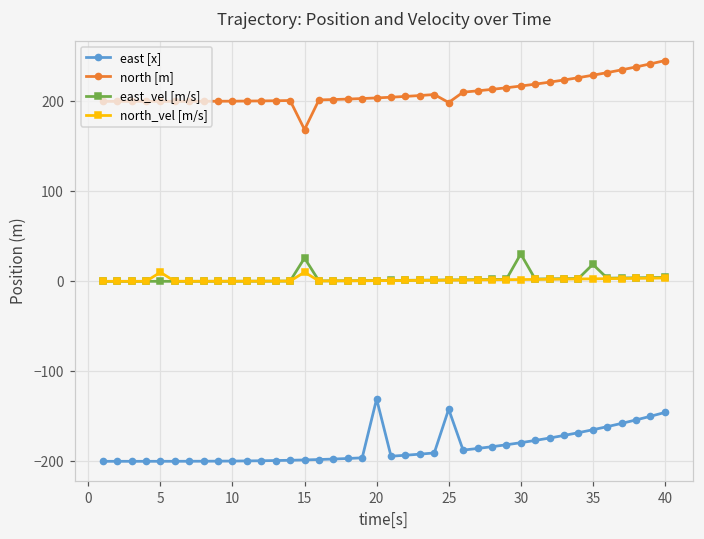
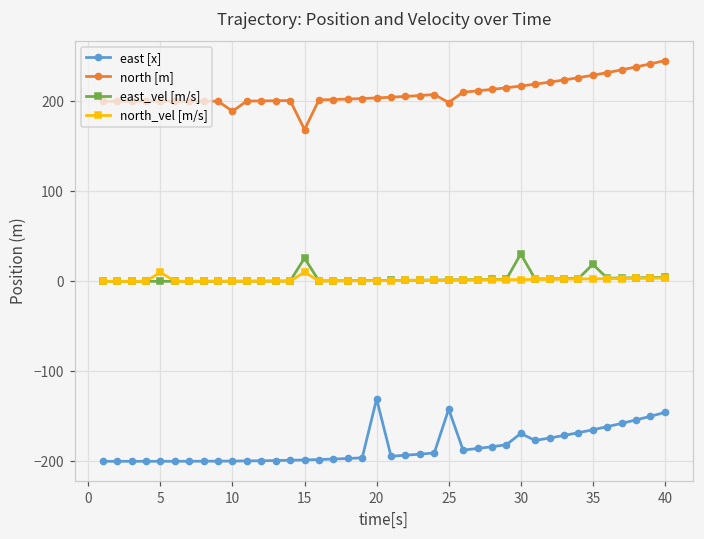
  {
    "east [x]": {
      "5": -200,
      "10": -200,
      "15": -200,
      "20": -130,
      "25": -140,
-     "30": -180,
+     "30": -170,
      "35": -160,
      "40": -150
    },
    "north [m]": {
-     "10": 200,
+     "10": 190,
      "15": 170,
      "20": 200,
      "25": 200,
      "30": 220,
      "35": 230,
      "40": 250
    },
    "east_vel [m/s]": {
      "5": 0,
      "15": 30,
      "30": 30,
      "35": 20
    },
    "north_vel [m/s]": {
      "5": 10,
      "15": 10,
      "30": 0,
      "35": 0
    }
  }
